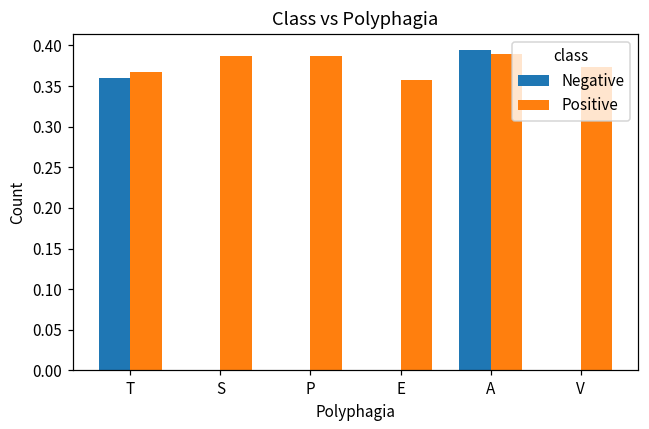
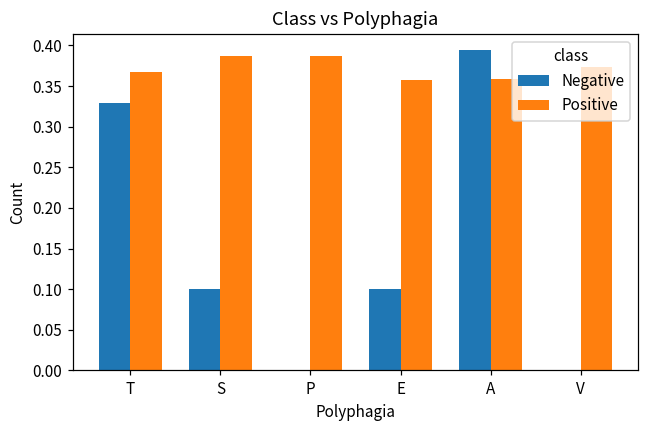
  {
    "Negative": {
-     "T": 0.36,
-     "S": 0.0,
+     "T": 0.33,
+     "S": 0.1,
      "P": 0.00,
-     "E": 0.0,
+     "E": 0.1,
      "A": 0.39,
      "V": 0.00
    },
    "Positive": {
      "T": 0.37,
      "S": 0.39,
      "P": 0.39,
      "E": 0.36,
-     "A": 0.39
+     "A": 0.36
    }
  }
